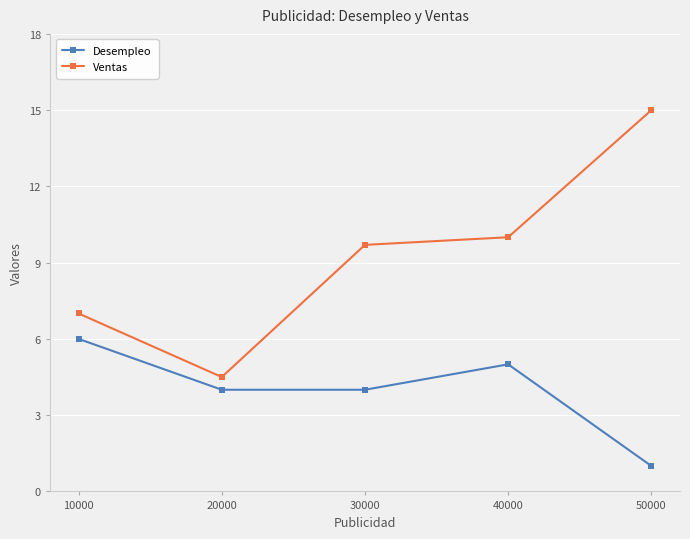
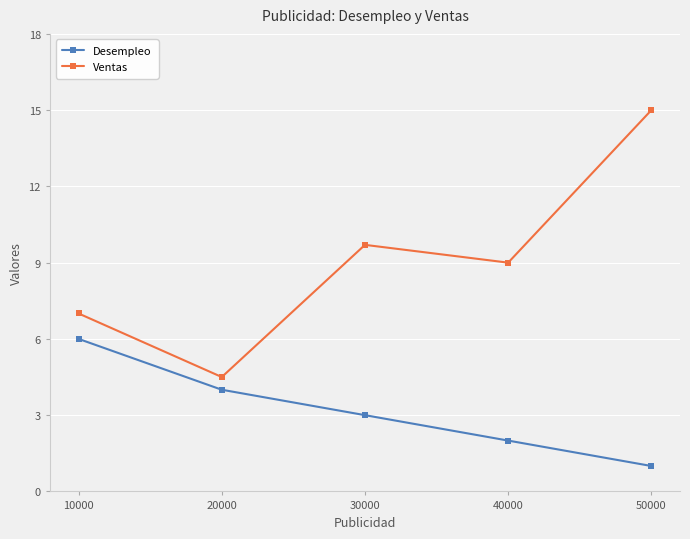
  {
    "Desempleo": {
      "10000": 6,
      "20000": 4,
-     "30000": 4,
-     "40000": 5,
+     "30000": 3,
+     "40000": 2,
      "50000": 1
    },
    "Ventas": {
      "10000": 7,
      "20000": 4.5,
      "30000": 9.7,
-     "40000": 10,
+     "40000": 9,
      "50000": 15
    }
  }
